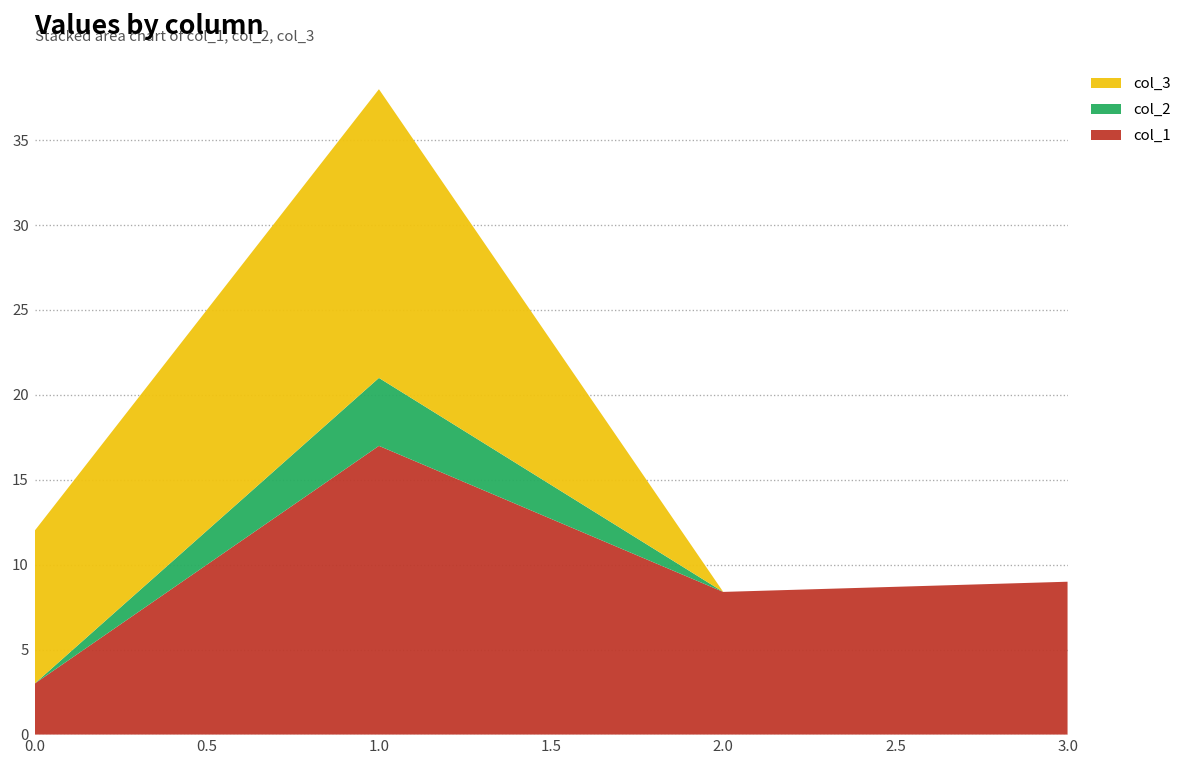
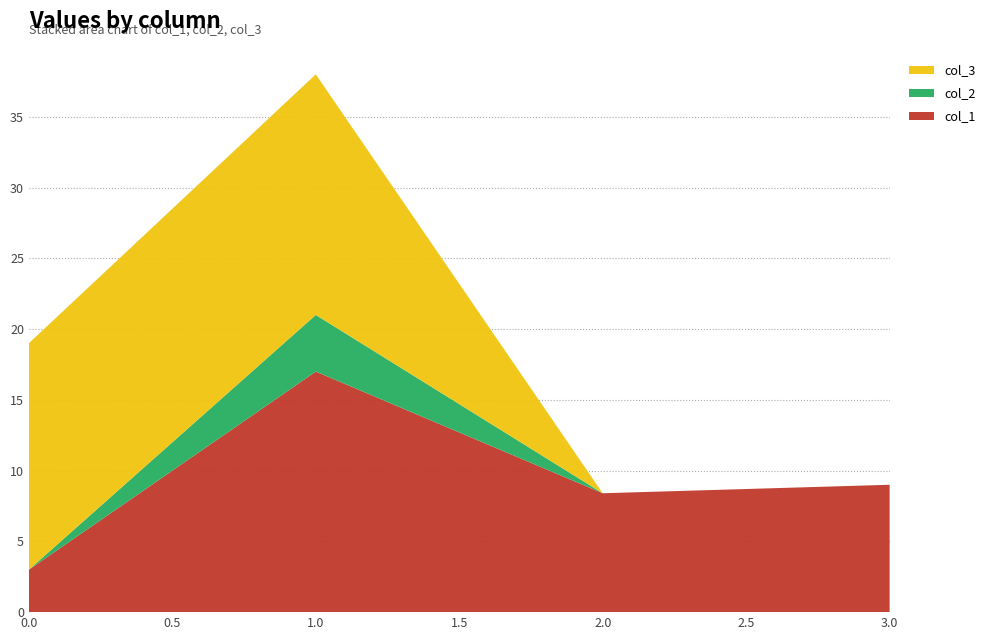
  {
    "col_1": {
      "1.0": 17
    },
    "col_2": {
      "1.0": 4
    },
    "col_3": {
-     "0.0": 9,
+     "0.0": 16,
      "1.0": 17
    }
  }
